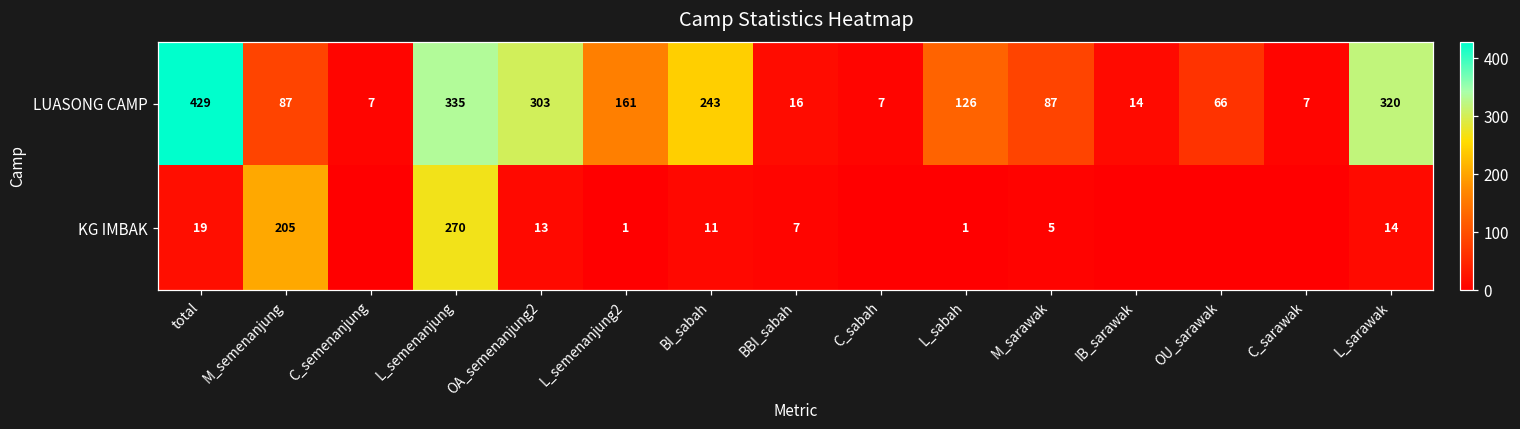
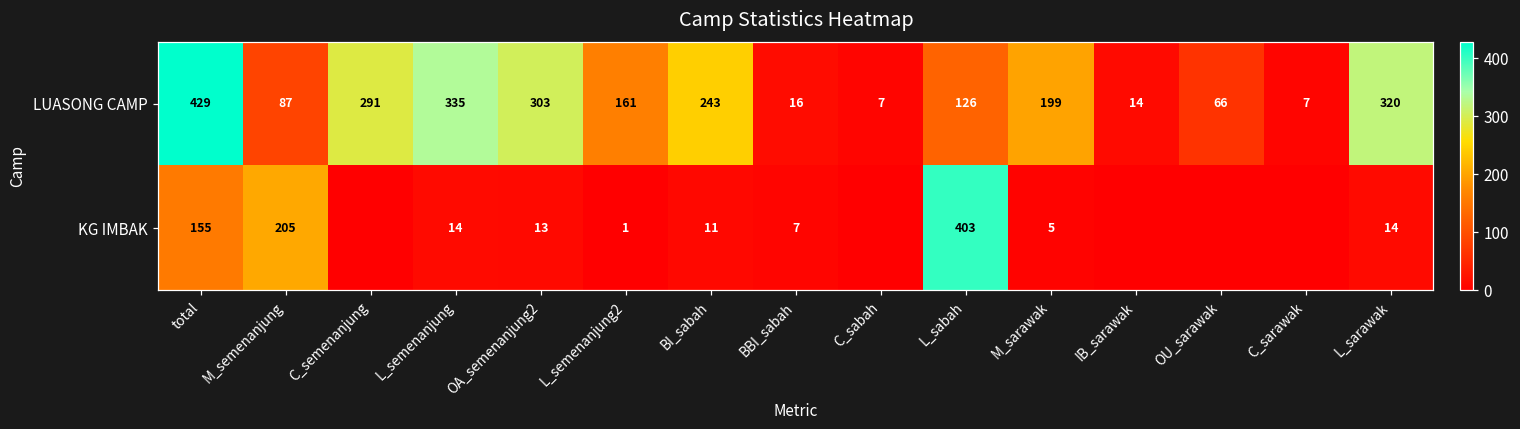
  {
    "LUASONG CAMP": {
      "total": 429,
      "M_semenanjung": 87,
-     "C_semenanjung": 7,
+     "C_semenanjung": 291,
      "L_semenanjung": 335,
      "OA_semenanjung2": 303,
      "L_semenanjung2": 161,
      "BI_sabah": 243,
      "BBI_sabah": 16,
      "C_sabah": 7,
      "L_sabah": 126,
-     "M_sarawak": 87,
+     "M_sarawak": 199,
      "IB_sarawak": 14,
      "OU_sarawak": 66,
      "C_sarawak": 7,
      "L_sarawak": 320
    },
    "KG IMBAK": {
-     "total": 19,
+     "total": 155,
      "M_semenanjung": 205,
-     "L_semenanjung": 270,
+     "L_semenanjung": 14,
      "OA_semenanjung2": 13,
      "L_semenanjung2": 1,
      "BI_sabah": 11,
      "BBI_sabah": 7,
-     "L_sabah": 1,
+     "L_sabah": 403,
      "M_sarawak": 5,
      "L_sarawak": 14
    }
  }
